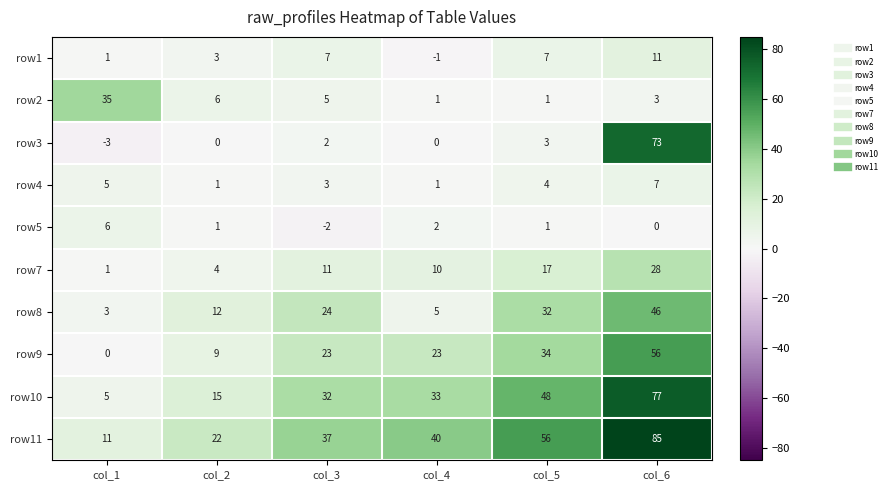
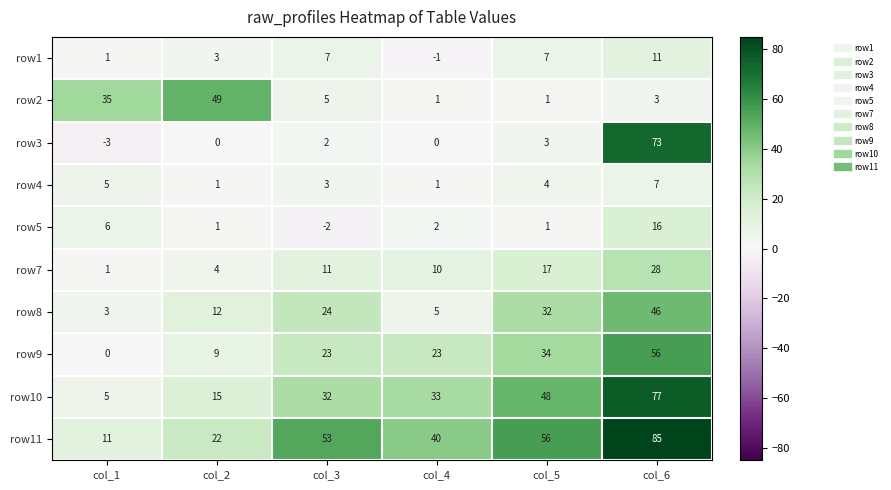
  {
    "row1": {
      "col_1": 1,
      "col_2": 3,
      "col_3": 7,
      "col_4": -1,
      "col_5": 7,
      "col_6": 11
    },
    "row2": {
      "col_1": 35,
-     "col_2": 6,
+     "col_2": 49,
      "col_3": 5,
      "col_4": 1,
      "col_5": 1,
      "col_6": 3
    },
    "row3": {
      "col_1": -3,
      "col_2": 0,
      "col_3": 2,
      "col_4": 0,
      "col_5": 3,
      "col_6": 73
    },
    "row4": {
      "col_1": 5,
      "col_2": 1,
      "col_3": 3,
      "col_4": 1,
      "col_5": 4,
      "col_6": 7
    },
    "row5": {
      "col_1": 6,
      "col_2": 1,
      "col_3": -2,
      "col_4": 2,
      "col_5": 1,
-     "col_6": 0
+     "col_6": 16
    },
    "row7": {
      "col_1": 1,
      "col_2": 4,
      "col_3": 11,
      "col_4": 10,
      "col_5": 17,
      "col_6": 28
    },
    "row8": {
      "col_1": 3,
      "col_2": 12,
      "col_3": 24,
      "col_4": 5,
      "col_5": 32,
      "col_6": 46
    },
    "row9": {
      "col_1": 0,
      "col_2": 9,
      "col_3": 23,
      "col_4": 23,
      "col_5": 34,
      "col_6": 56
    },
    "row10": {
      "col_1": 5,
      "col_2": 15,
      "col_3": 32,
      "col_4": 33,
      "col_5": 48,
      "col_6": 77
    },
    "row11": {
      "col_1": 11,
      "col_2": 22,
-     "col_3": 37,
+     "col_3": 53,
      "col_4": 40,
      "col_5": 56,
      "col_6": 85
    }
  }
